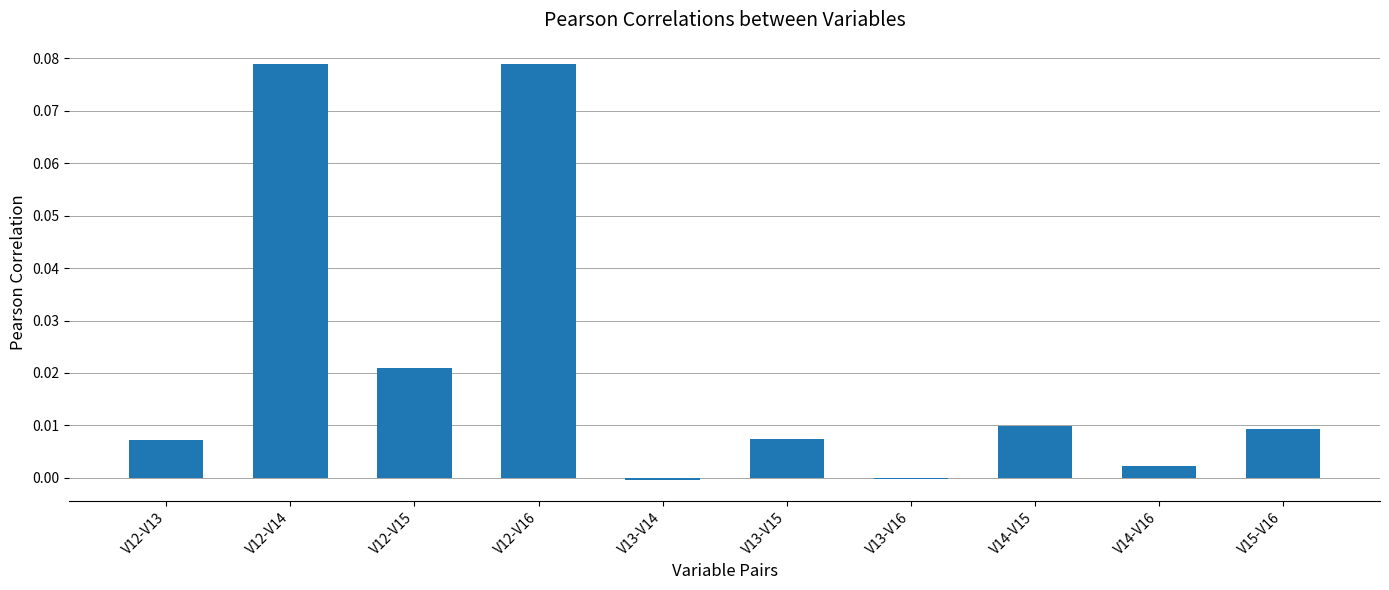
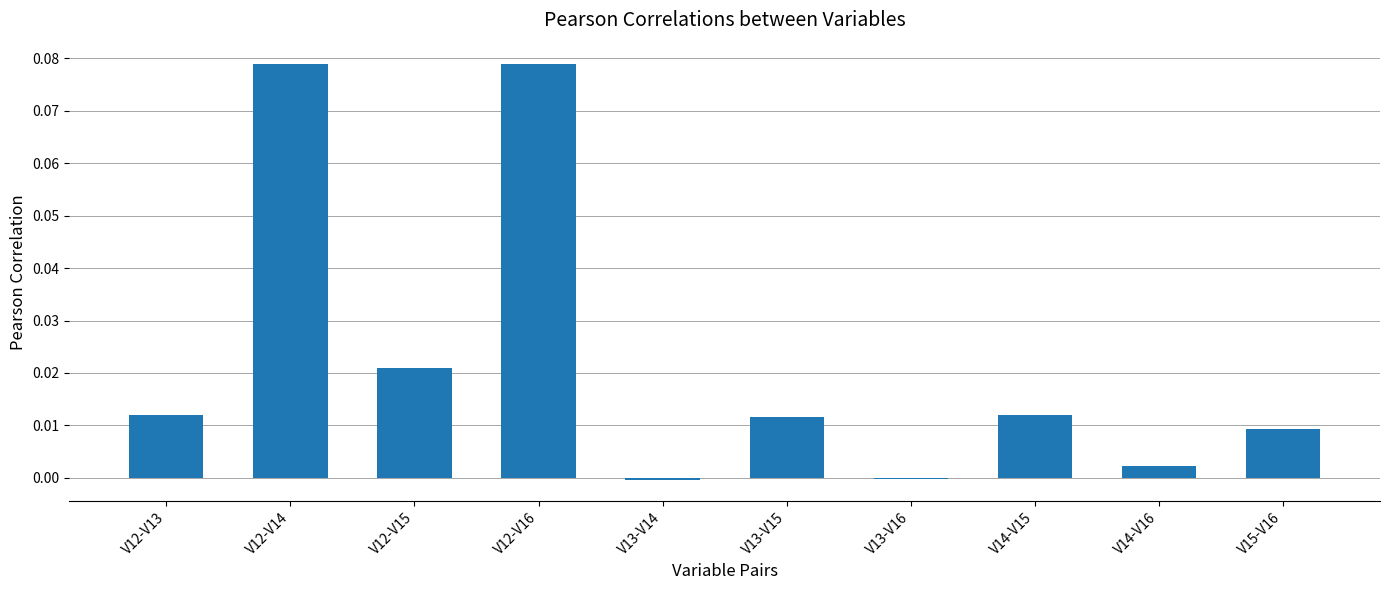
  {
-   "V12-V13": 0.007,
+   "V12-V13": 0.012,
    "V12-V14": 0.079,
    "V12-V15": 0.021,
    "V12-V16": 0.079,
    "V13-V14": 0.000,
-   "V13-V15": 0.007,
-   "V14-V15": 0.010,
+   "V13-V15": 0.012,
+   "V14-V15": 0.012,
    "V14-V16": 0.002,
    "V15-V16": 0.009
  }
